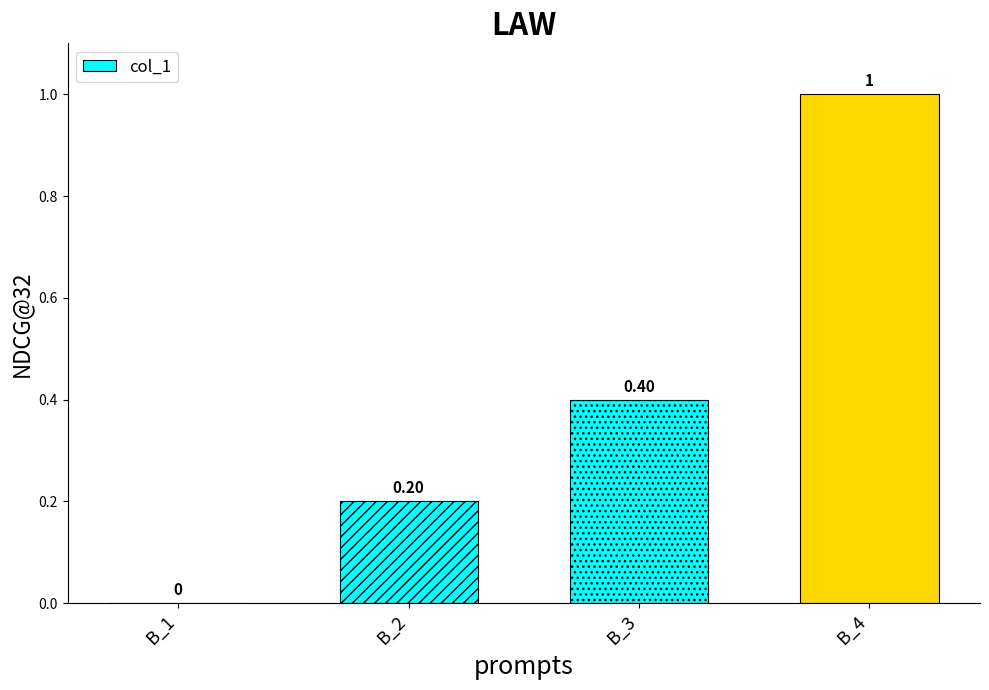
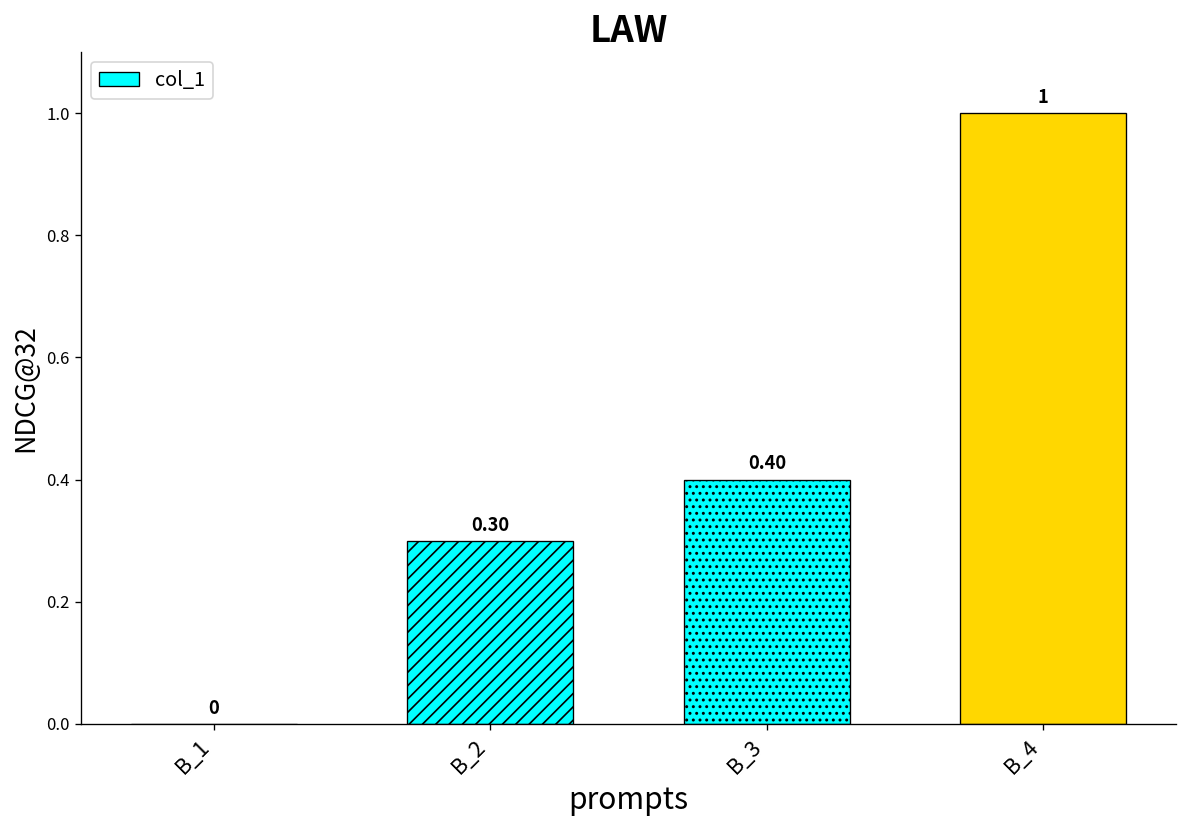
  {
    "B_1": 0,
-   "B_2": 0.20,
+   "B_2": 0.30,
    "B_3": 0.40,
    "B_4": 1
  }
